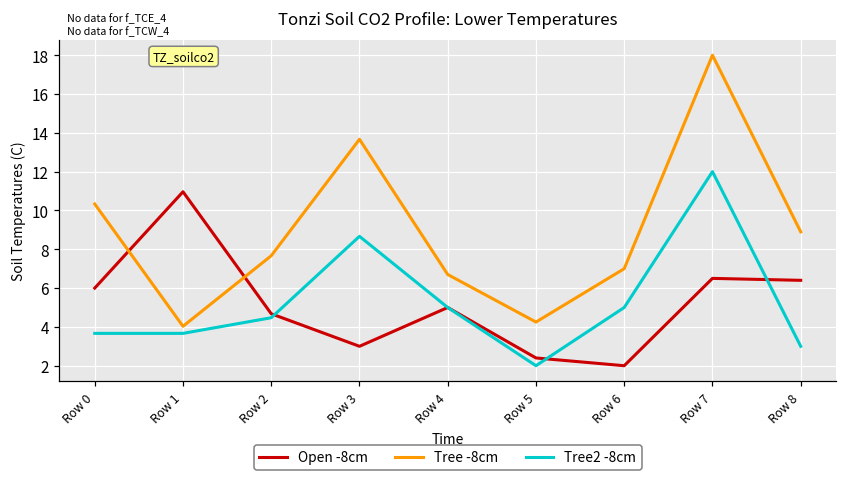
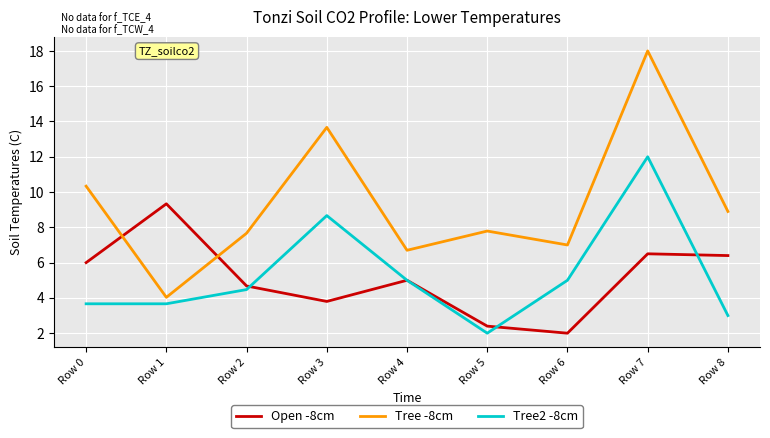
  {
    "Open -8cm": {
      "Row 0": 6.0,
-     "Row 1": 11.0,
+     "Row 1": 9.3,
      "Row 2": 4.7,
-     "Row 3": 3.0,
+     "Row 3": 3.8,
      "Row 5": 2.4,
      "Row 6": 2.0,
      "Row 7": 6.5,
      "Row 8": 6.4
    },
    "Tree -8cm": {
      "Row 0": 10.3,
      "Row 1": 4.0,
      "Row 2": 7.7,
      "Row 3": 13.7,
      "Row 4": 6.7,
-     "Row 5": 4.3,
+     "Row 5": 7.8,
      "Row 6": 7.0,
      "Row 7": 18.0,
      "Row 8": 8.9
    },
    "Tree2 -8cm": {
      "Row 0": 3.7,
      "Row 1": 3.7,
      "Row 2": 4.5,
      "Row 3": 8.7,
      "Row 5": 2.0,
      "Row 6": 5.0,
      "Row 7": 12.0,
      "Row 8": 3.0
    }
  }
